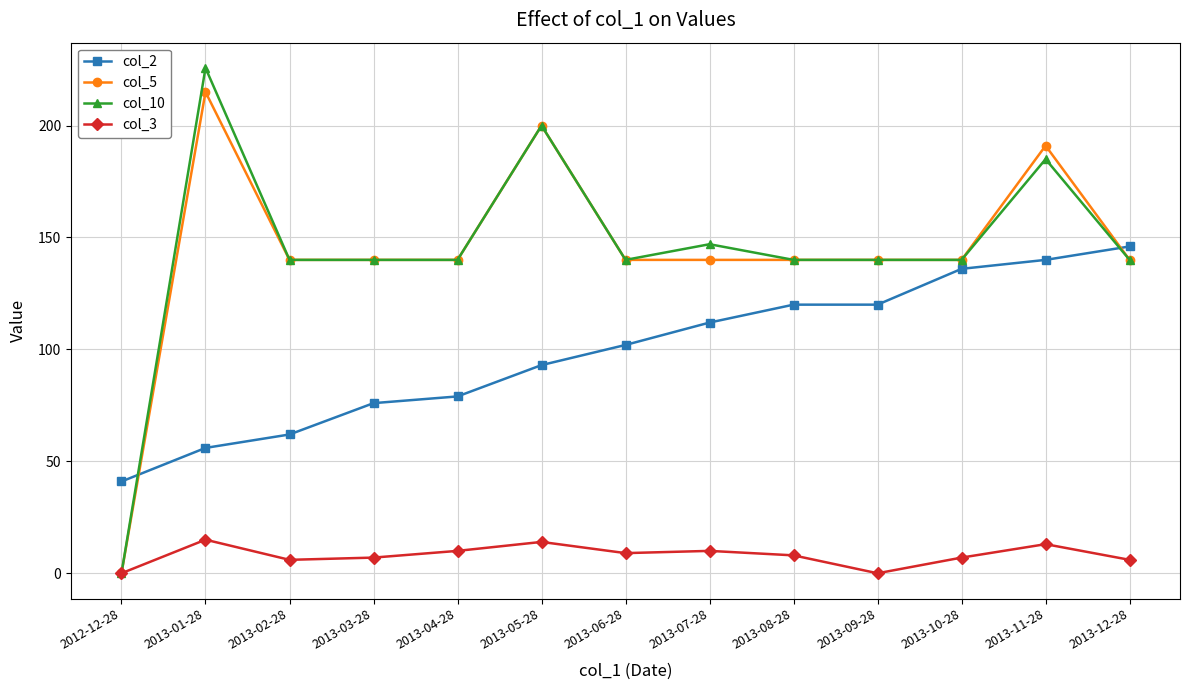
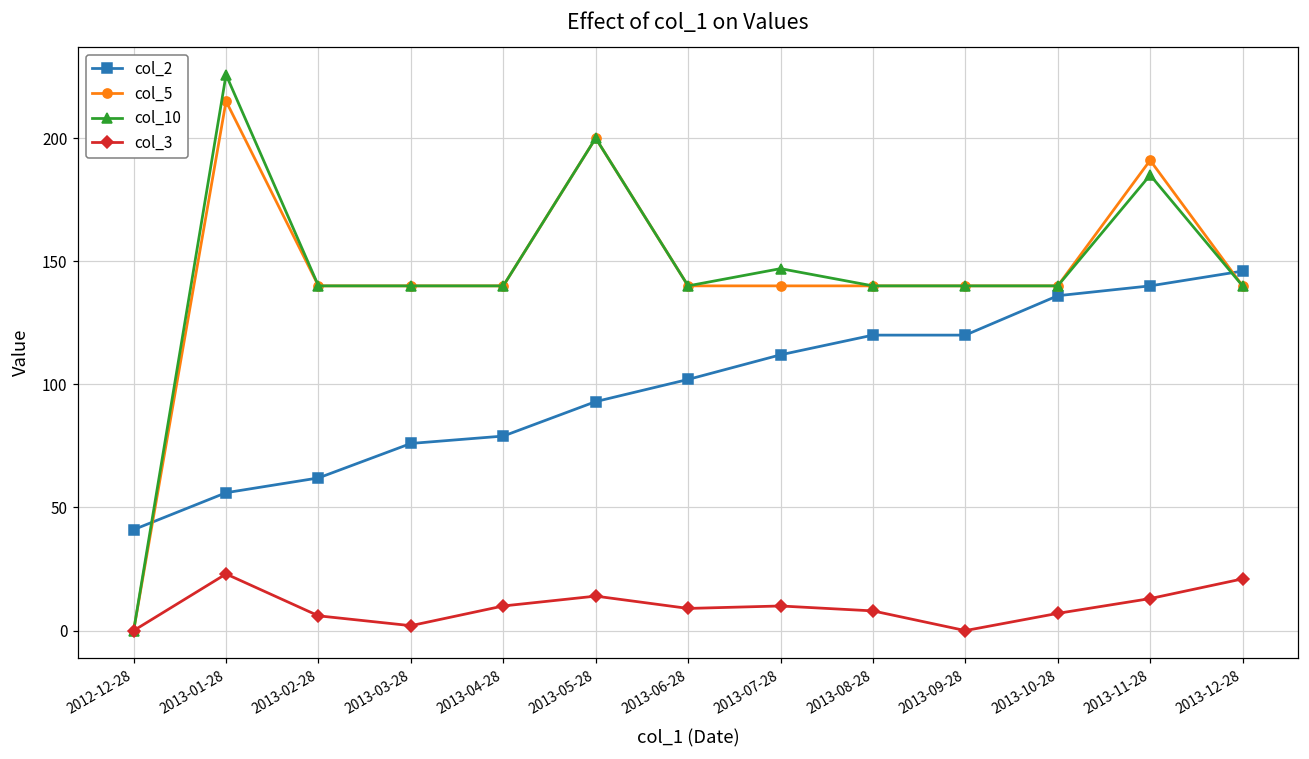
  {
    "col_2": {
      "2012-12-28": 41,
      "2013-01-28": 56,
      "2013-02-28": 62,
      "2013-03-28": 76,
      "2013-04-28": 79,
      "2013-05-28": 93,
      "2013-06-28": 102,
      "2013-07-28": 112,
      "2013-08-28": 120,
      "2013-09-28": 120,
      "2013-10-28": 136,
      "2013-11-28": 140,
      "2013-12-28": 146
    },
    "col_5": {
      "2013-01-28": 215,
      "2013-07-28": 140,
      "2013-11-28": 191
    },
    "col_10": {
      "2013-01-28": 226,
      "2013-07-28": 147,
      "2013-11-28": 185
    },
    "col_3": {
-     "2013-01-28": 15,
+     "2013-01-28": 23,
      "2013-02-28": 6,
-     "2013-03-28": 7,
+     "2013-03-28": 2,
      "2013-04-28": 10,
      "2013-05-28": 14,
      "2013-06-28": 9,
      "2013-07-28": 10,
      "2013-08-28": 8,
      "2013-09-28": 0,
      "2013-10-28": 7,
      "2013-11-28": 13,
-     "2013-12-28": 6
+     "2013-12-28": 21
    }
  }
